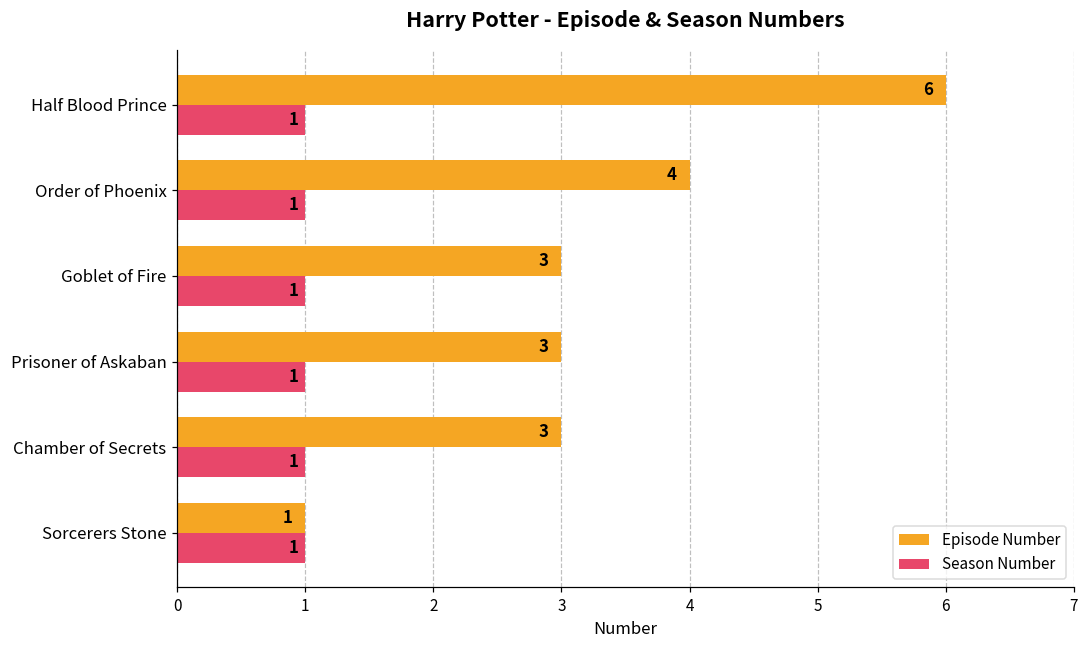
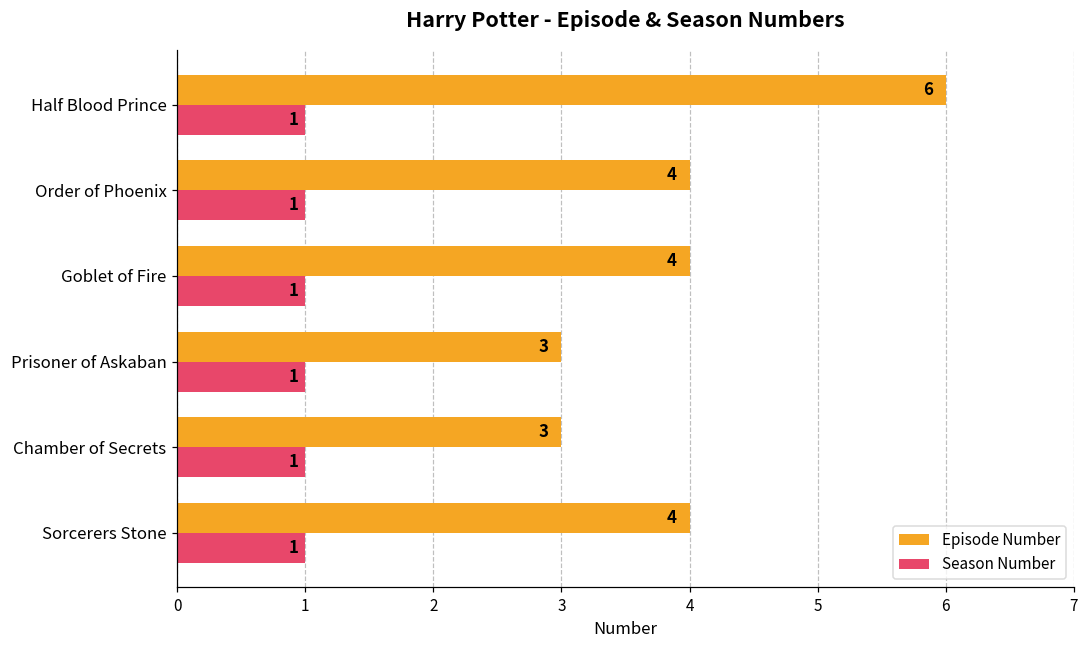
  {
    "Episode Number": {
      "Half Blood Prince": 6,
      "Order of Phoenix": 4,
-     "Goblet of Fire": 3,
+     "Goblet of Fire": 4,
      "Prisoner of Askaban": 3,
      "Chamber of Secrets": 3,
-     "Sorcerers Stone": 1
+     "Sorcerers Stone": 4
    },
    "Season Number": {
      "Half Blood Prince": 1,
      "Order of Phoenix": 1,
      "Goblet of Fire": 1,
      "Prisoner of Askaban": 1,
      "Chamber of Secrets": 1,
      "Sorcerers Stone": 1
    }
  }
